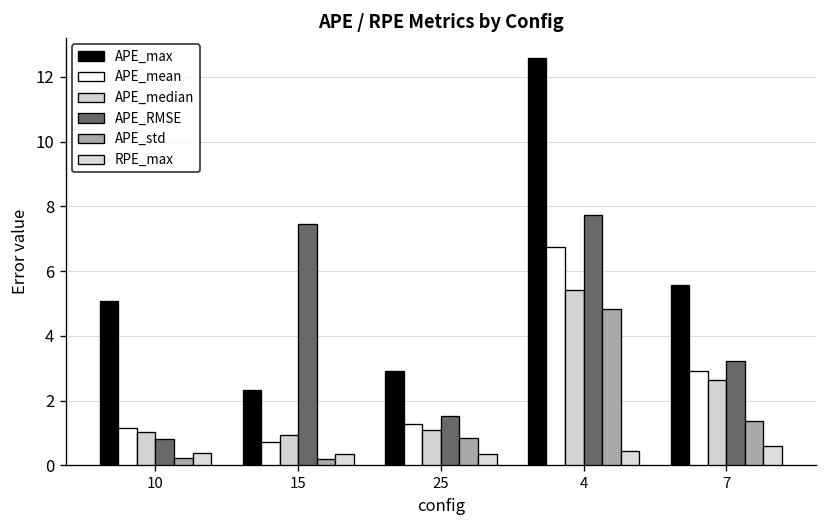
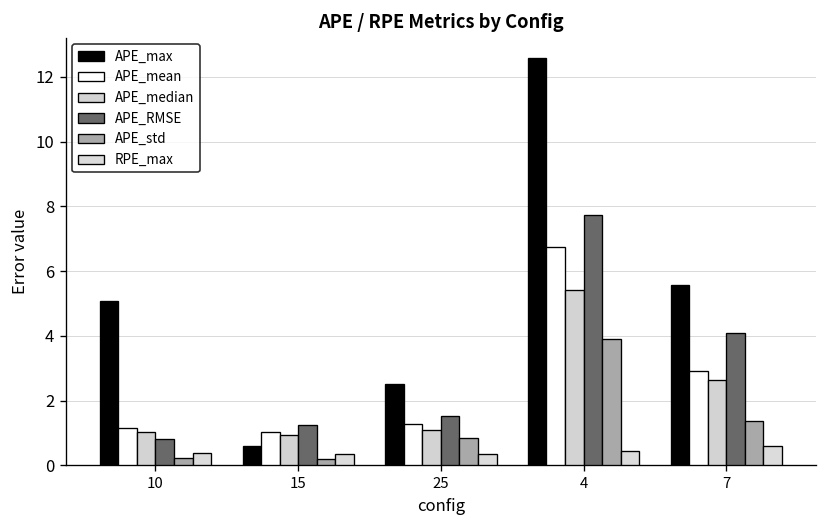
  {
    "APE_max": {
      "10": 5.1,
-     "15": 2.3,
-     "25": 2.9,
+     "15": 0.6,
+     "25": 2.5,
      "4": 12.6,
      "7": 5.6
    },
    "APE_mean": {
      "10": 1.1,
-     "15": 0.7,
+     "15": 1.0,
      "25": 1.3,
      "4": 6.7,
      "7": 2.9
    },
    "APE_RMSE": {
      "10": 0.8,
-     "15": 7.5,
+     "15": 1.2,
      "25": 1.5,
      "4": 7.7,
-     "7": 3.2
+     "7": 4.1
    },
    "APE_std": {
      "10": 0.2,
      "15": 0.2,
      "25": 0.8,
-     "4": 4.8,
+     "4": 3.9,
      "7": 1.4
    }
  }
